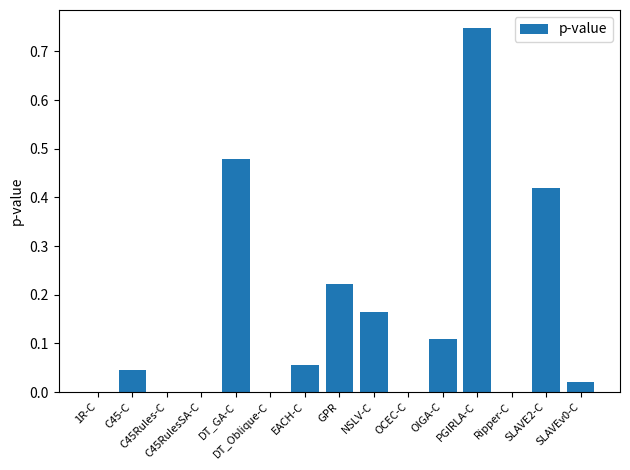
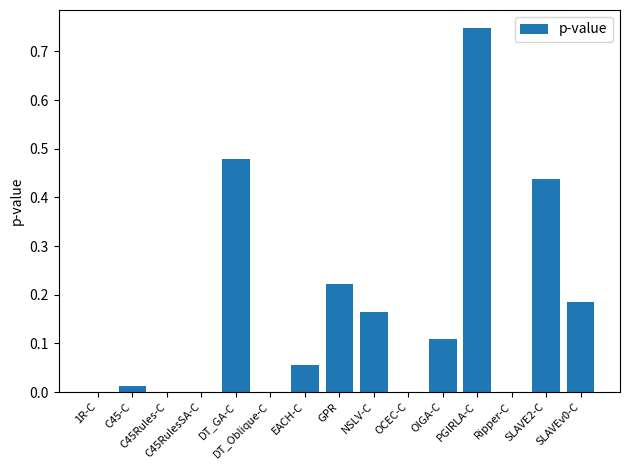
  {
-   "C45-C": 0.05,
+   "C45-C": 0.01,
    "DT_GA-C": 0.48,
    "EACH-C": 0.06,
    "GPR": 0.22,
    "NSLV-C": 0.17,
    "OIGA-C": 0.11,
    "PGIRLA-C": 0.75,
-   "SLAVE2-C": 0.42,
-   "SLAVEv0-C": 0.02
+   "SLAVE2-C": 0.44,
+   "SLAVEv0-C": 0.19
  }
